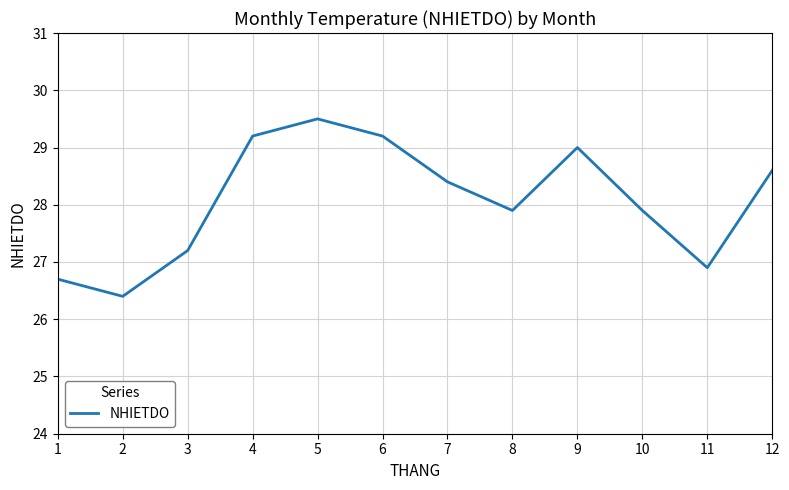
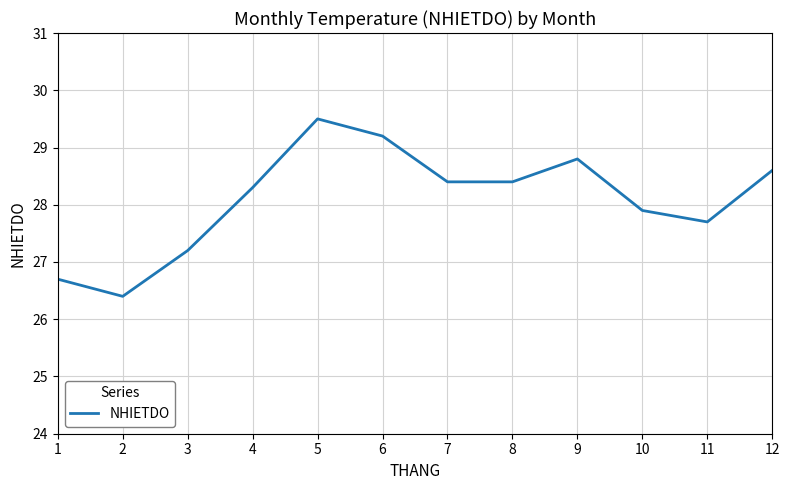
  {
    "1": 26.7,
    "2": 26.4,
    "3": 27.2,
-   "4": 29.2,
+   "4": 28.3,
    "5": 29.5,
    "6": 29.2,
    "7": 28.4,
-   "8": 27.9,
-   "9": 29.0,
+   "8": 28.4,
+   "9": 28.8,
    "10": 27.9,
-   "11": 26.9,
+   "11": 27.7,
    "12": 28.6
  }
